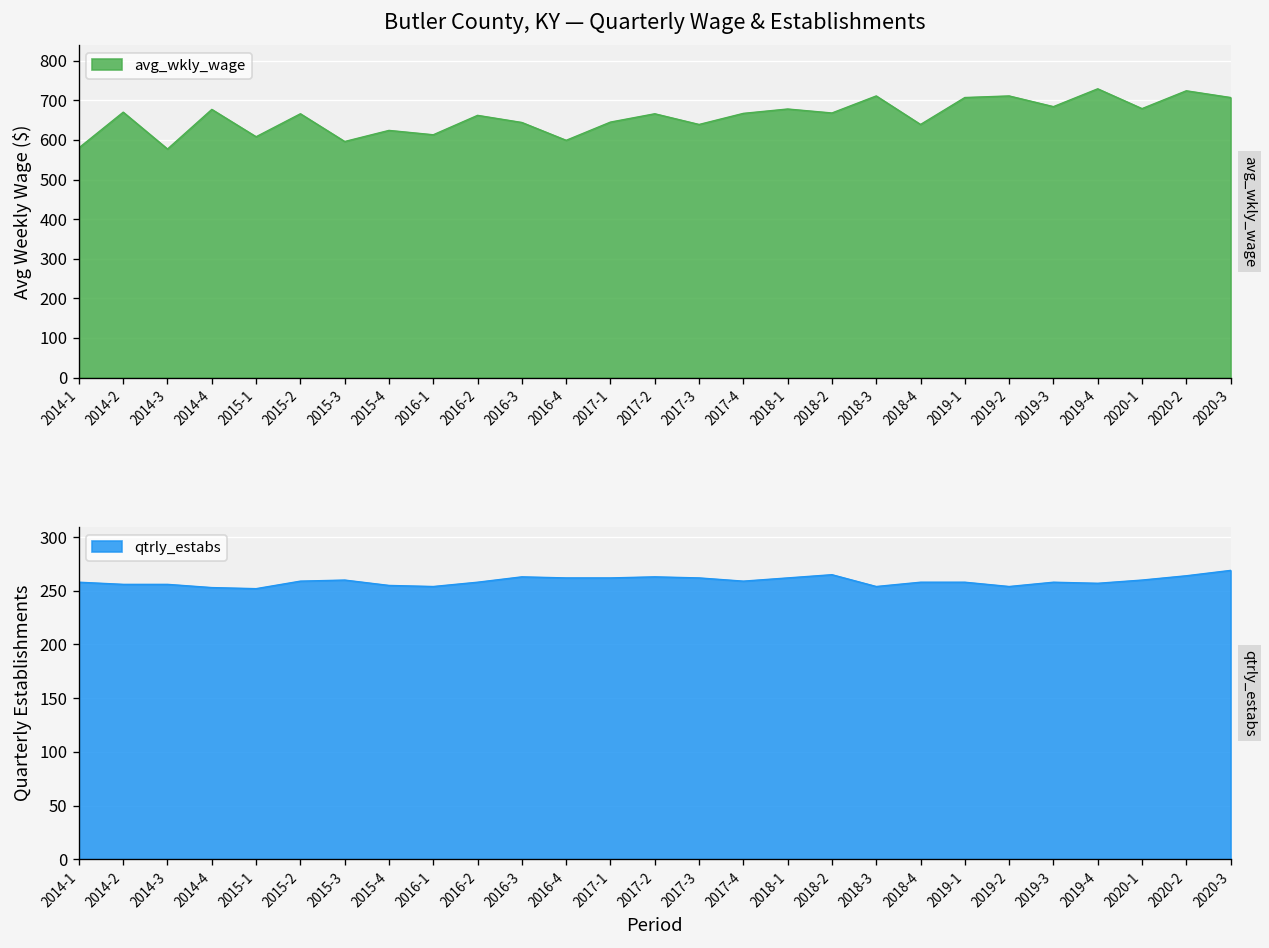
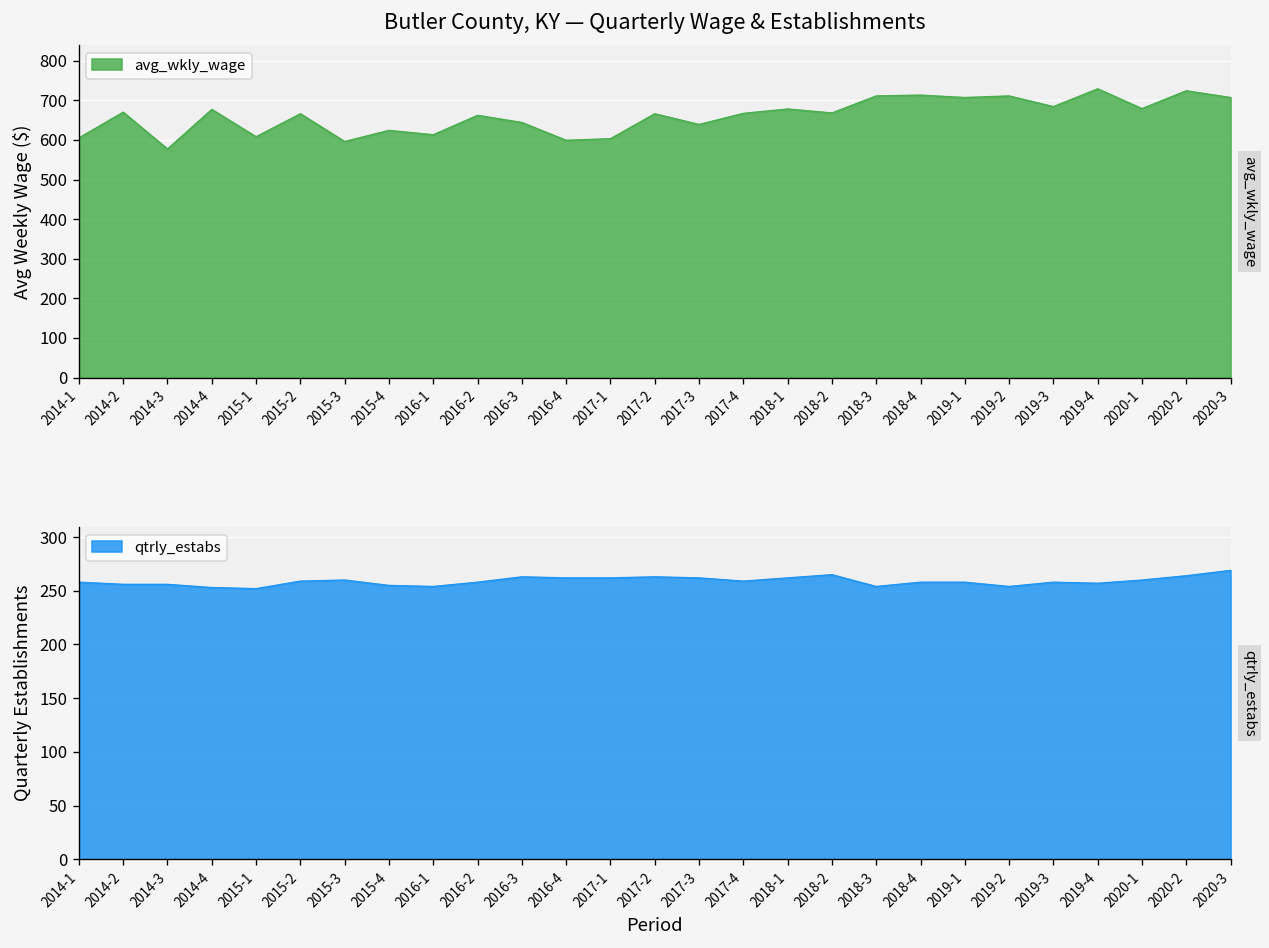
  {
    "Butler County, KY — Quarterly Wage & Establishments": {
-     "2014-1": 580,
+     "2014-1": 610,
      "2014-2": 670,
      "2014-3": 580,
      "2014-4": 680,
      "2015-1": 610,
      "2015-2": 670,
      "2015-3": 600,
      "2015-4": 620,
      "2016-1": 610,
      "2016-2": 660,
      "2016-3": 640,
      "2016-4": 600,
-     "2017-1": 650,
+     "2017-1": 600,
      "2017-2": 670,
      "2017-3": 640,
      "2017-4": 670,
      "2018-1": 680,
      "2018-2": 670,
      "2018-3": 710,
-     "2018-4": 640,
+     "2018-4": 710,
      "2019-1": 710,
      "2019-2": 710,
      "2019-3": 680,
      "2019-4": 730,
      "2020-1": 680,
      "2020-2": 720,
      "2020-3": 710
    }
  }
